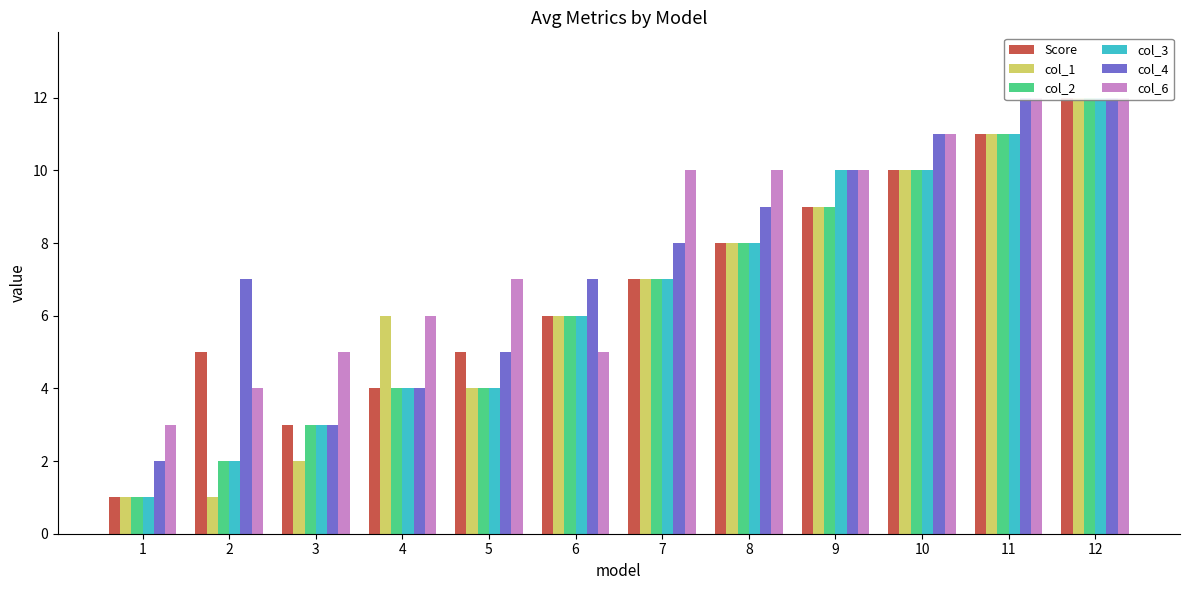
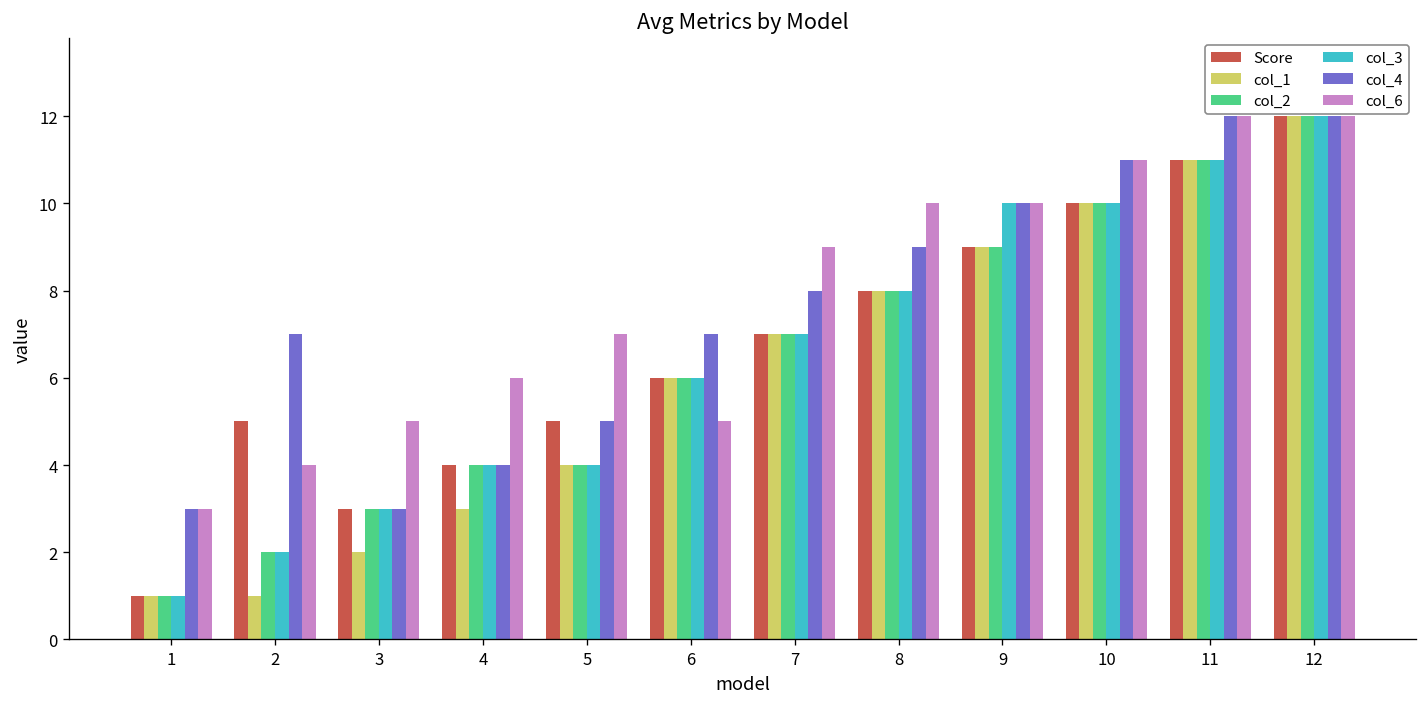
  {
    "Score": {
      "1": 1,
      "2": 5,
      "3": 3,
      "4": 4,
      "5": 5,
      "6": 6,
      "7": 7,
      "8": 8,
      "9": 9,
      "10": 10,
      "11": 11
    },
    "col_1": {
      "1": 1,
      "2": 1,
      "3": 2,
-     "4": 6,
+     "4": 3,
      "5": 4,
      "6": 6,
      "7": 7,
      "8": 8,
      "9": 9,
      "10": 10,
      "11": 11
    },
    "col_2": {
      "1": 1,
      "2": 2,
      "3": 3,
      "4": 4,
      "5": 4,
      "6": 6,
      "7": 7,
      "8": 8,
      "9": 9,
      "10": 10,
      "11": 11
    },
    "col_3": {
      "1": 1,
      "2": 2,
      "3": 3,
      "4": 4,
      "5": 4,
      "6": 6,
      "7": 7,
      "8": 8,
      "9": 10,
      "10": 10,
      "11": 11
    },
    "col_4": {
-     "1": 2,
+     "1": 3,
      "2": 7,
      "3": 3,
      "4": 4,
      "5": 5,
      "6": 7,
      "7": 8,
      "8": 9,
      "9": 10,
      "10": 11
    },
    "col_6": {
      "1": 3,
      "2": 4,
      "3": 5,
      "4": 6,
      "5": 7,
      "6": 5,
-     "7": 10,
+     "7": 9,
      "8": 10,
      "9": 10,
      "10": 11
    }
  }
